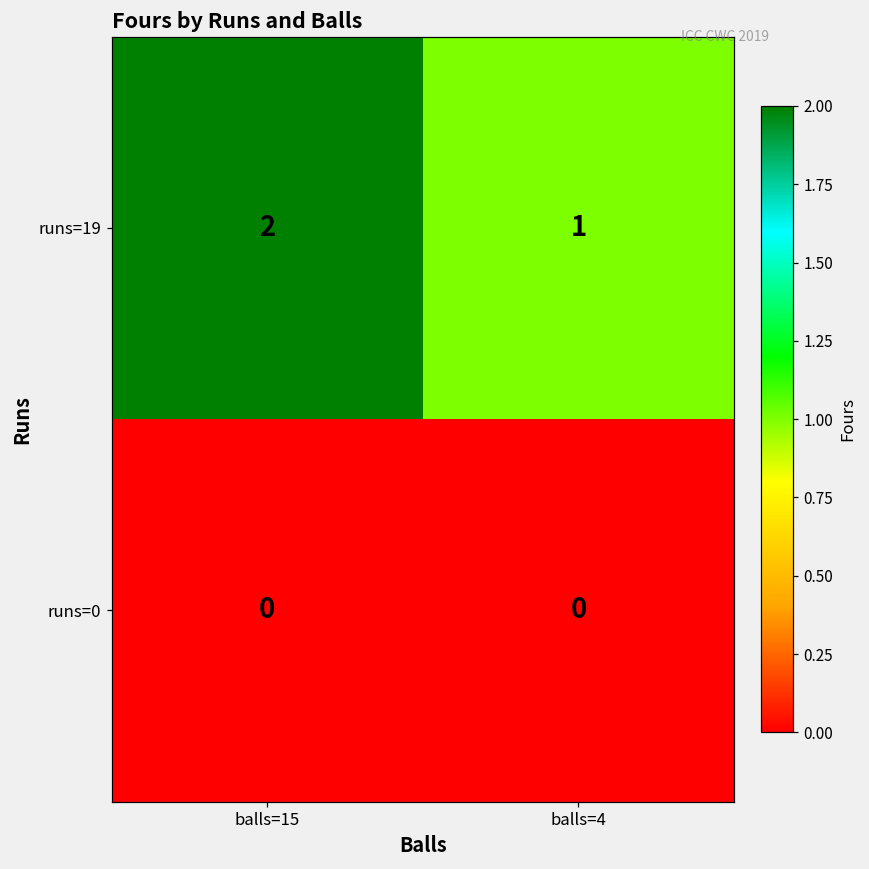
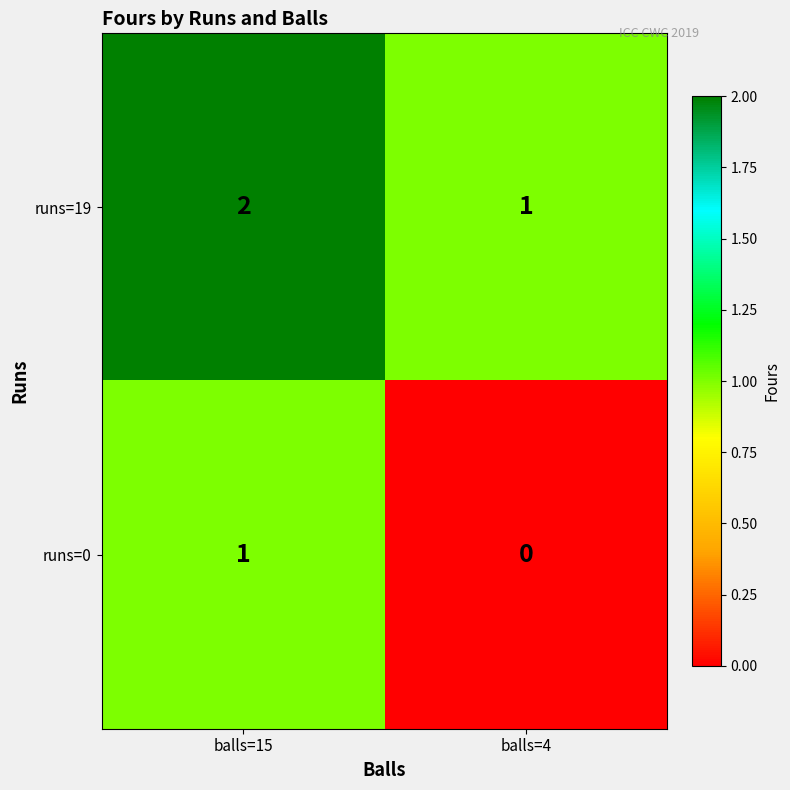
  {
    "runs=19": {
      "balls=15": 2,
      "balls=4": 1
    },
    "runs=0": {
-     "balls=15": 0,
+     "balls=15": 1,
      "balls=4": 0
    }
  }
